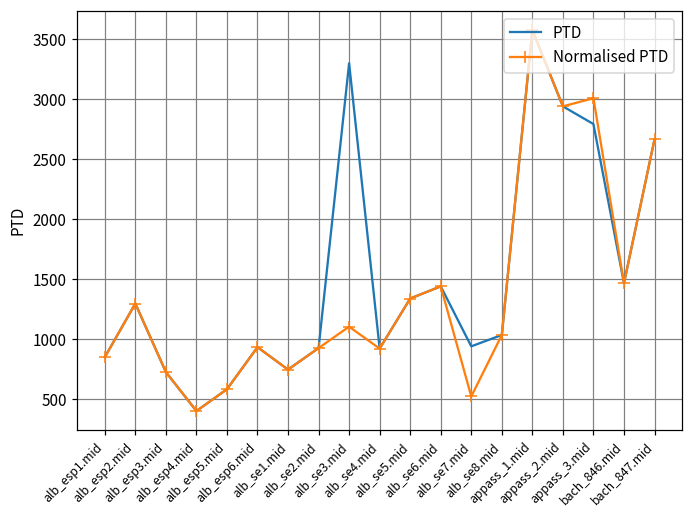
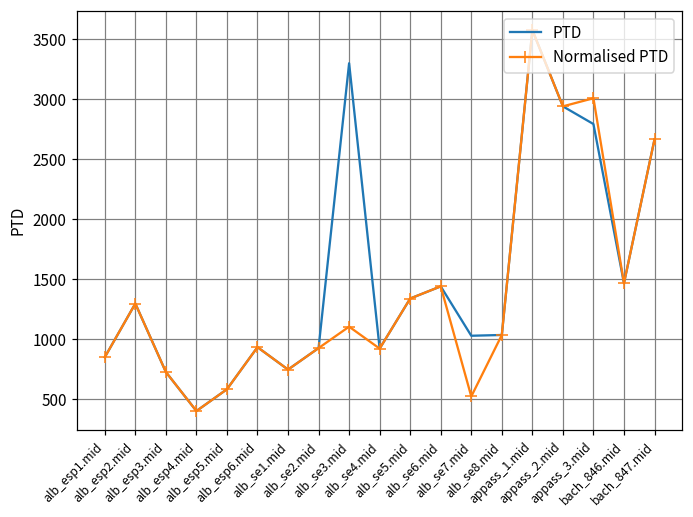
  {
    "PTD": {
      "alb_se3.mid": 3300,
-     "alb_se7.mid": 940,
+     "alb_se7.mid": 1030,
      "appass_3.mid": 2790
    },
    "Normalised PTD": {
      "alb_se3.mid": 1100,
      "alb_se7.mid": 520,
      "appass_3.mid": 3010
    }
  }
